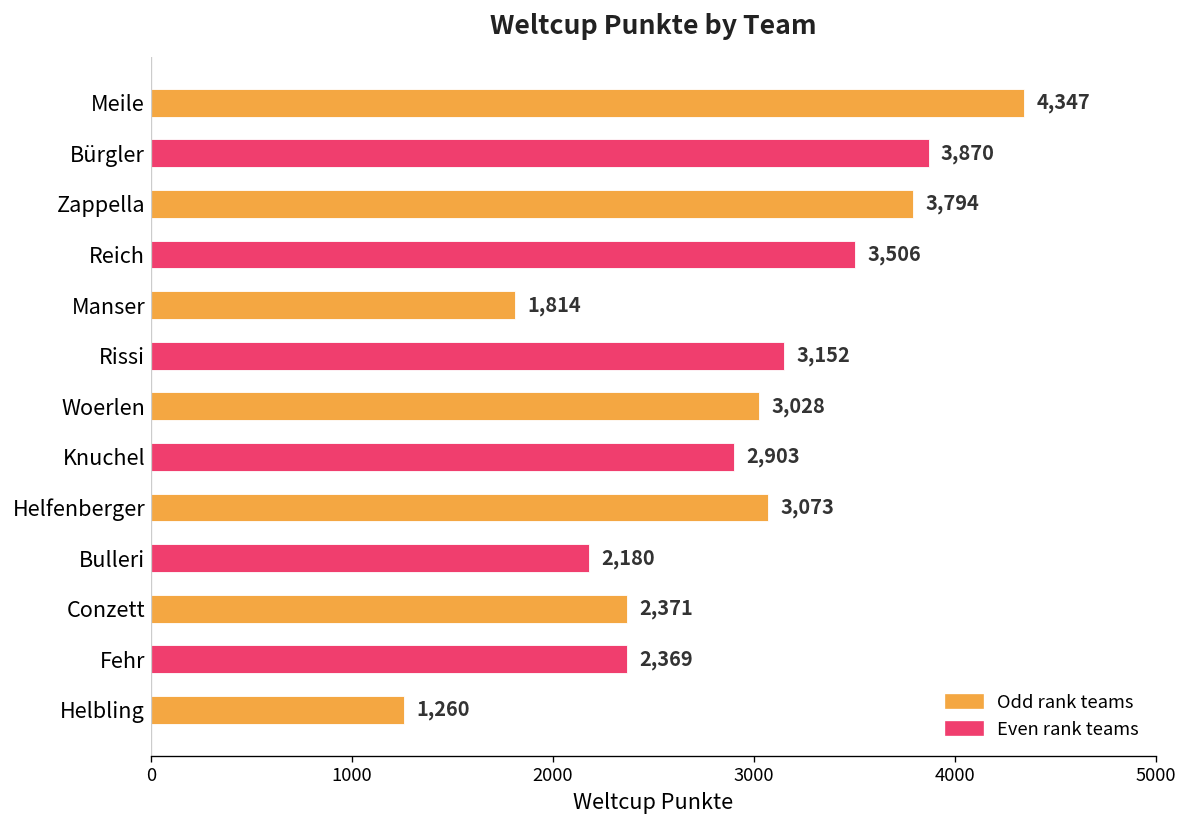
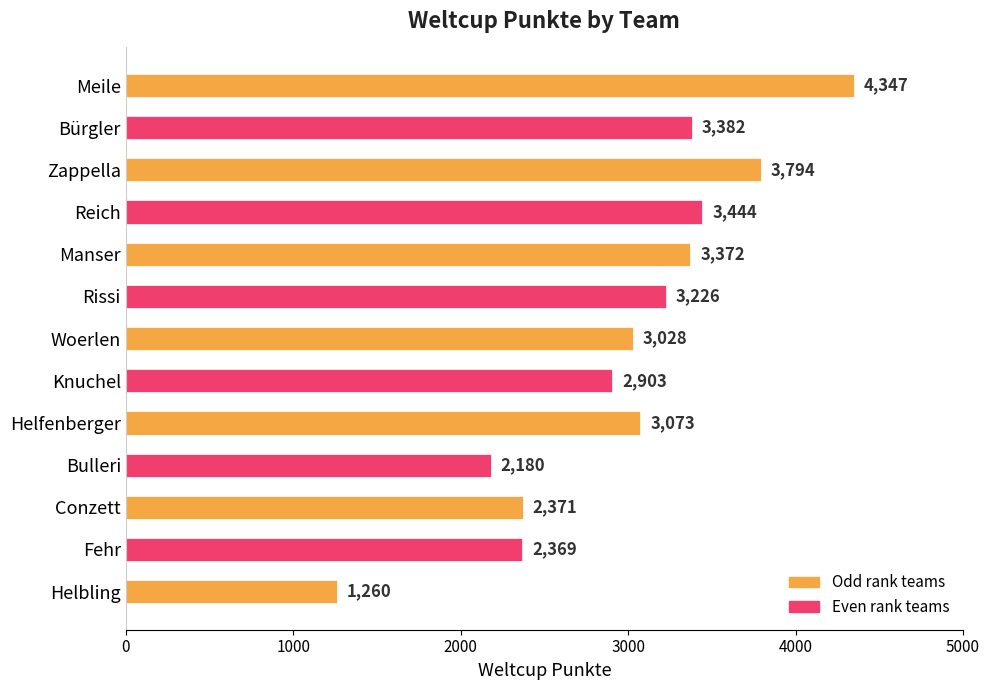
  {
    "Meile": "4,347",
-   "Bürgler": "3,870",
+   "Bürgler": "3,382",
    "Zappella": "3,794",
-   "Reich": "3,506",
-   "Manser": "1,814",
-   "Rissi": "3,152",
+   "Reich": "3,444",
+   "Manser": "3,372",
+   "Rissi": "3,226",
    "Woerlen": "3,028",
    "Knuchel": "2,903",
    "Helfenberger": "3,073",
    "Bulleri": "2,180",
    "Conzett": "2,371",
    "Fehr": "2,369",
    "Helbling": "1,260"
  }
